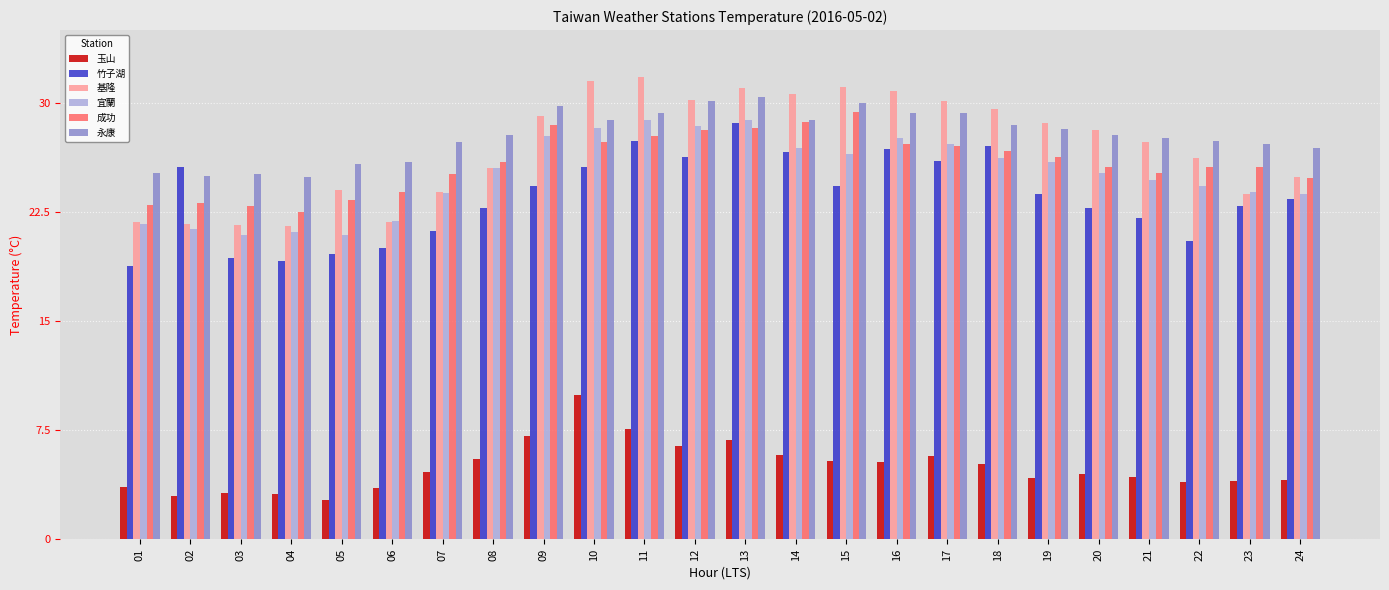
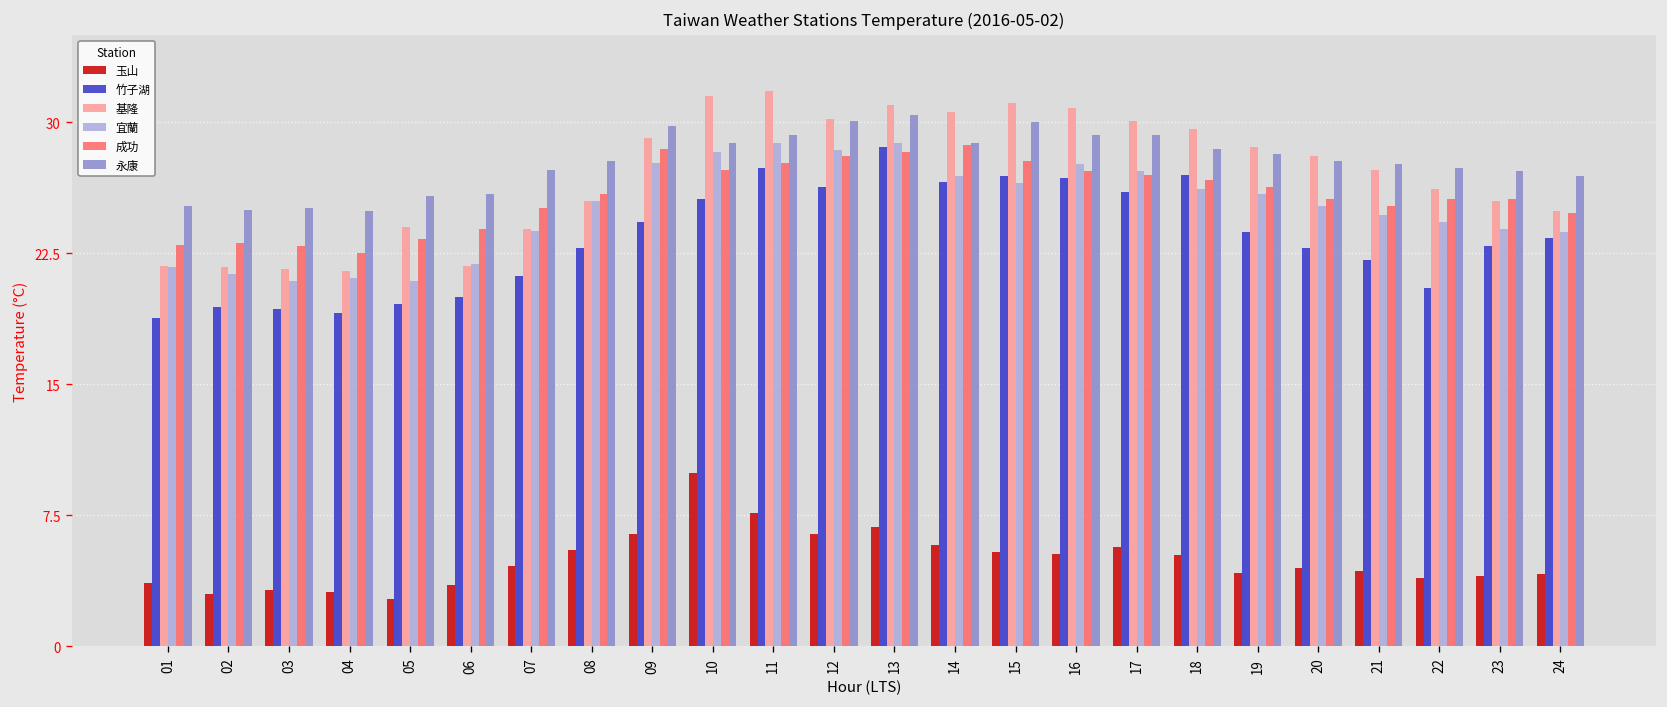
  {
    "玉山": {
      "01": 3.6,
      "02": 3.0,
      "03": 3.2,
      "04": 3.1,
      "05": 2.7,
      "06": 3.5,
      "07": 4.6,
      "08": 5.5,
-     "09": 7.1,
+     "09": 6.4,
      "10": 9.9,
      "11": 7.6,
      "12": 6.4,
      "13": 6.8,
      "14": 5.8,
      "15": 5.4,
      "16": 5.3,
      "17": 5.7,
      "18": 5.2,
      "19": 4.2,
      "20": 4.5,
      "21": 4.3,
      "22": 3.9,
      "23": 4.0,
      "24": 4.1
    },
    "竹子湖": {
      "01": 18.8,
-     "02": 25.6,
+     "02": 19.4,
      "03": 19.3,
      "04": 19.1,
      "05": 19.6,
      "06": 20.0,
      "07": 21.2,
      "08": 22.8,
      "09": 24.3,
      "10": 25.6,
      "11": 27.4,
      "12": 26.3,
      "13": 28.6,
      "14": 26.6,
-     "15": 24.3,
+     "15": 26.9,
      "16": 26.8,
      "17": 26.0,
      "18": 27.0,
      "19": 23.7,
      "20": 22.8,
      "21": 22.1,
      "22": 20.5,
      "23": 22.9,
      "24": 23.4
    },
    "基隆": {
      "01": 21.8,
      "02": 21.7,
      "03": 21.6,
      "04": 21.5,
      "05": 24.0,
      "06": 21.8,
      "07": 23.9,
      "08": 25.5,
      "09": 29.1,
      "10": 31.5,
      "11": 31.8,
      "12": 30.2,
      "13": 31.0,
      "14": 30.6,
      "15": 31.1,
      "16": 30.8,
      "17": 30.1,
      "18": 29.6,
      "19": 28.6,
      "20": 28.1,
      "21": 27.3,
      "22": 26.2,
-     "23": 23.7,
+     "23": 25.5,
      "24": 24.9
    },
    "成功": {
      "01": 23.0,
      "02": 23.1,
      "03": 22.9,
      "04": 22.5,
      "05": 23.3,
      "06": 23.9,
      "07": 25.1,
      "08": 25.9,
      "09": 28.5,
      "10": 27.3,
      "11": 27.7,
      "12": 28.1,
      "13": 28.3,
      "14": 28.7,
-     "15": 29.4,
+     "15": 27.8,
      "16": 27.2,
      "17": 27.0,
      "18": 26.7,
      "19": 26.3,
      "20": 25.6,
      "21": 25.2,
      "22": 25.6,
      "23": 25.6,
      "24": 24.8
    }
  }
